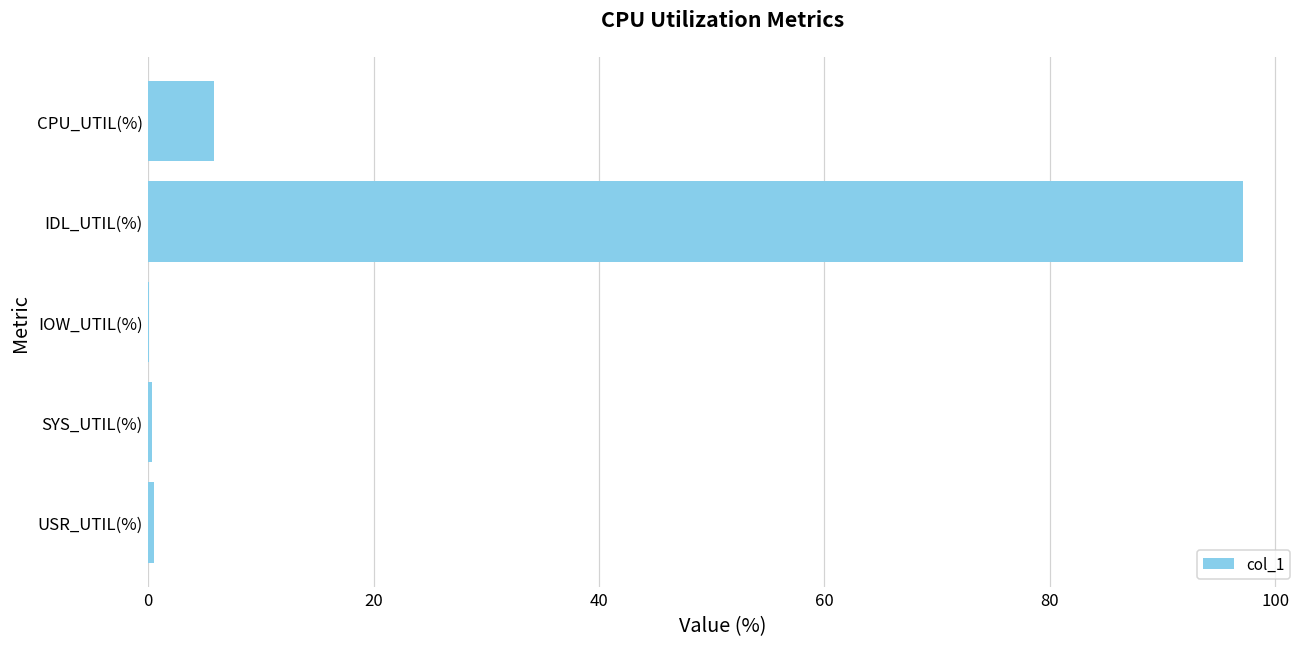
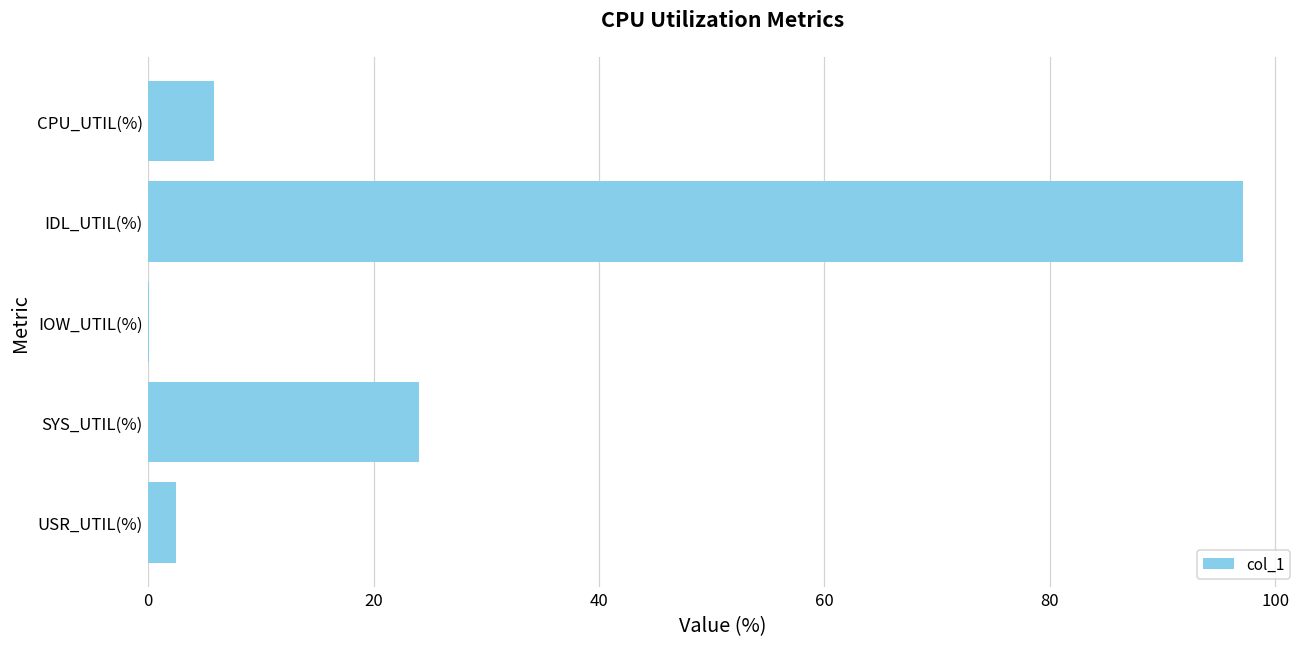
  {
    "CPU_UTIL(%)": 5.9,
    "IDL_UTIL(%)": 97.2,
-   "SYS_UTIL(%)": 0.3,
-   "USR_UTIL(%)": 0.5
+   "SYS_UTIL(%)": 24.0,
+   "USR_UTIL(%)": 2.5
  }
